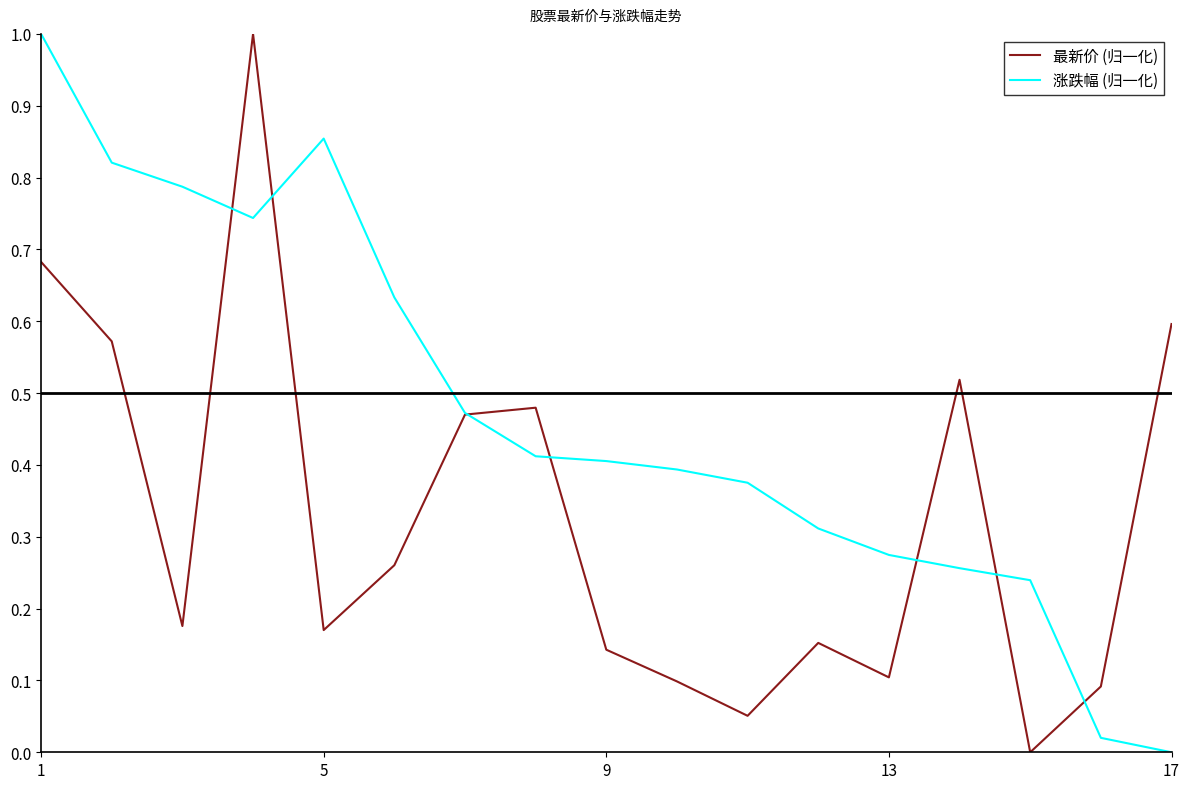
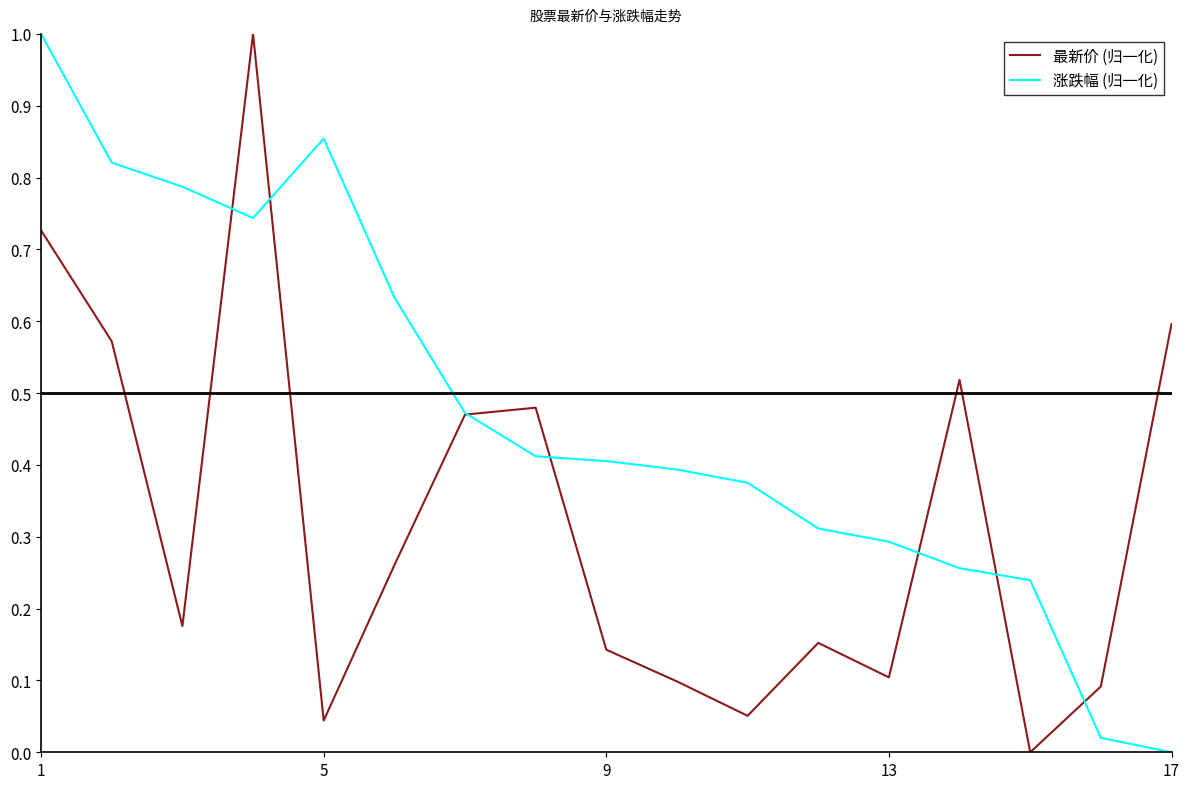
  {
    "最新价 (归一化)": {
-     "1": 0.68,
-     "5": 0.17,
+     "1": 0.73,
+     "5": 0.04,
      "9": 0.14,
      "13": 0.10,
      "17": 0.60
    },
    "涨跌幅 (归一化)": {
      "1": 1.00,
      "5": 0.85,
      "9": 0.41,
-     "13": 0.27,
+     "13": 0.29,
      "17": 0.00
    }
  }
